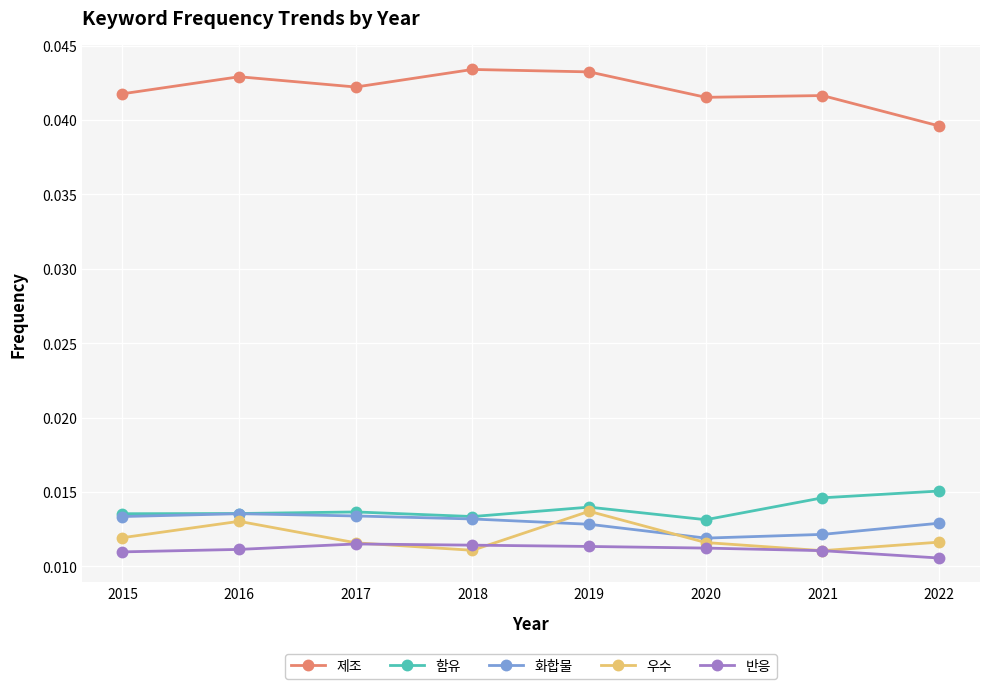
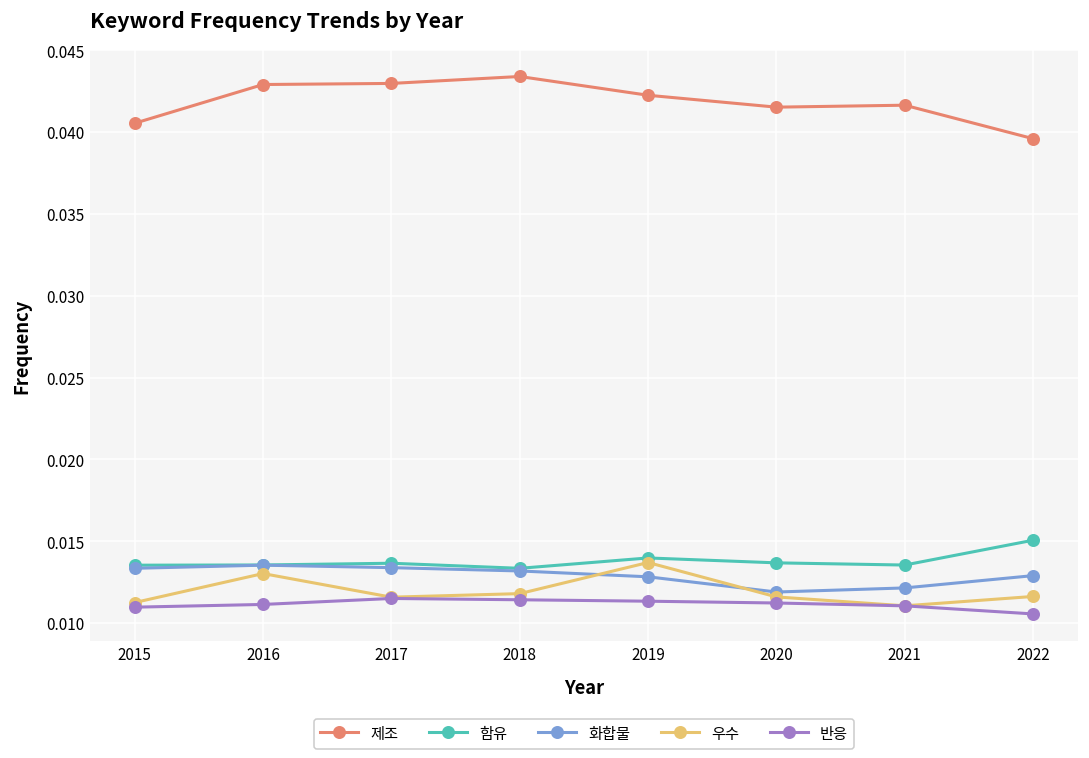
  {
    "제조": {
-     "2015": 0.0418,
+     "2015": 0.0405,
      "2016": 0.0429,
-     "2017": 0.0422,
+     "2017": 0.0430,
      "2018": 0.0434,
-     "2019": 0.0432,
+     "2019": 0.0423,
      "2020": 0.0415,
      "2021": 0.0416,
      "2022": 0.0396
    },
    "함유": {
      "2015": 0.0135,
      "2017": 0.0137,
      "2019": 0.0140,
-     "2020": 0.0131,
-     "2021": 0.0146,
+     "2020": 0.0137,
+     "2021": 0.0135,
      "2022": 0.0151
    },
    "우수": {
-     "2015": 0.0119,
+     "2015": 0.0113,
      "2016": 0.0130,
-     "2018": 0.0111,
+     "2018": 0.0118,
      "2019": 0.0137,
      "2020": 0.0116,
      "2022": 0.0116
    }
  }
